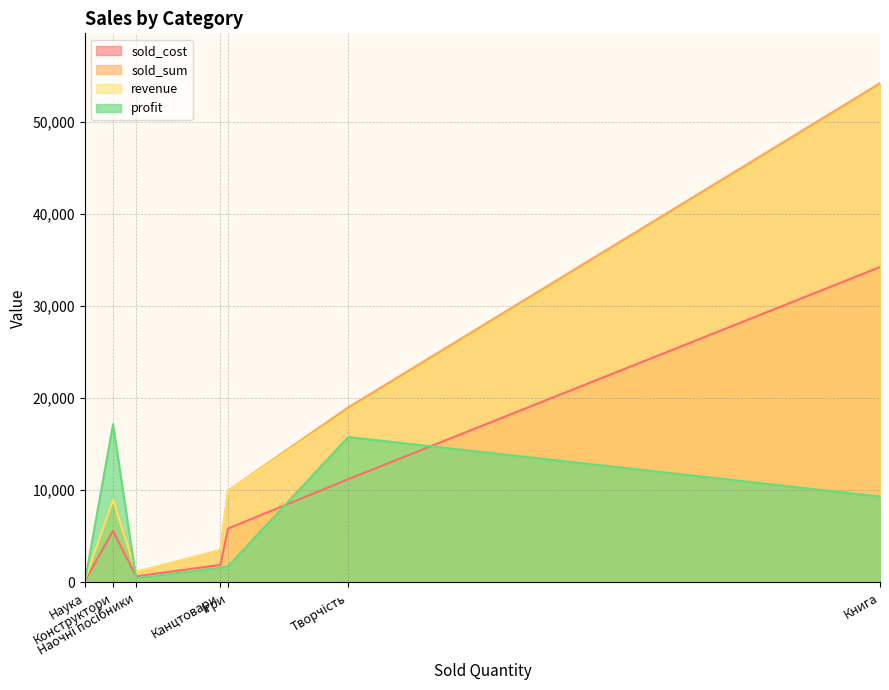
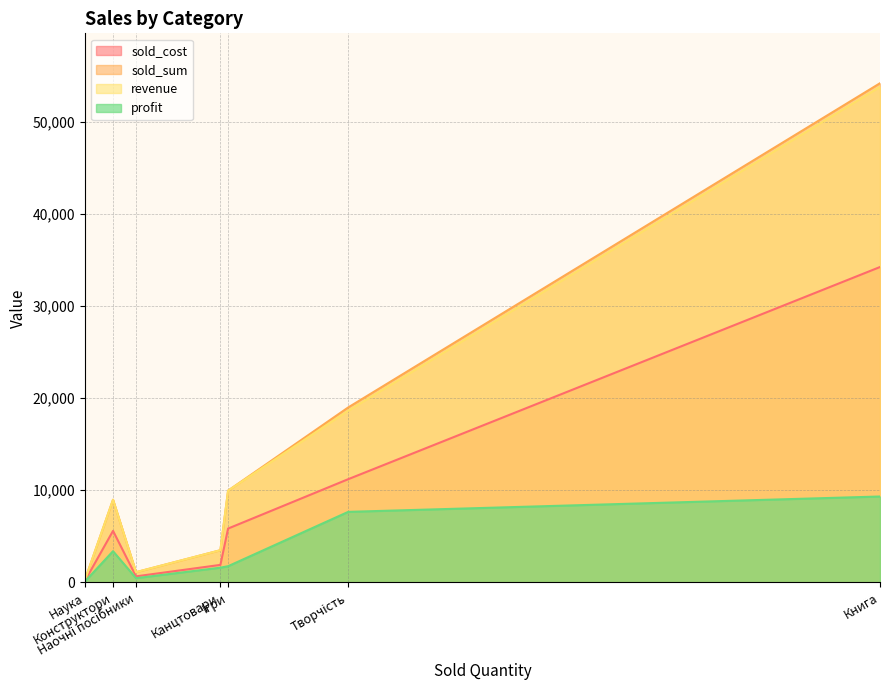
  {
    "profit": {
-     "Конструктори": "17,000",
+     "Конструктори": "3,000",
      "Канцтовари": "2,000",
      "Ігри": "2,000",
-     "Творчість": "16,000",
+     "Творчість": "8,000",
      "Книга": "9,000"
    }
  }
